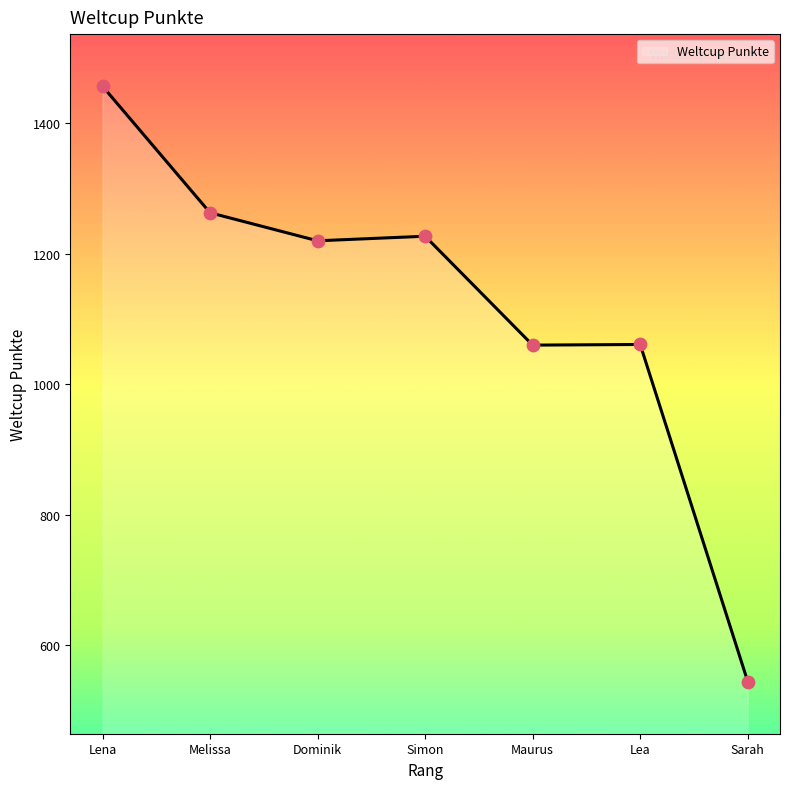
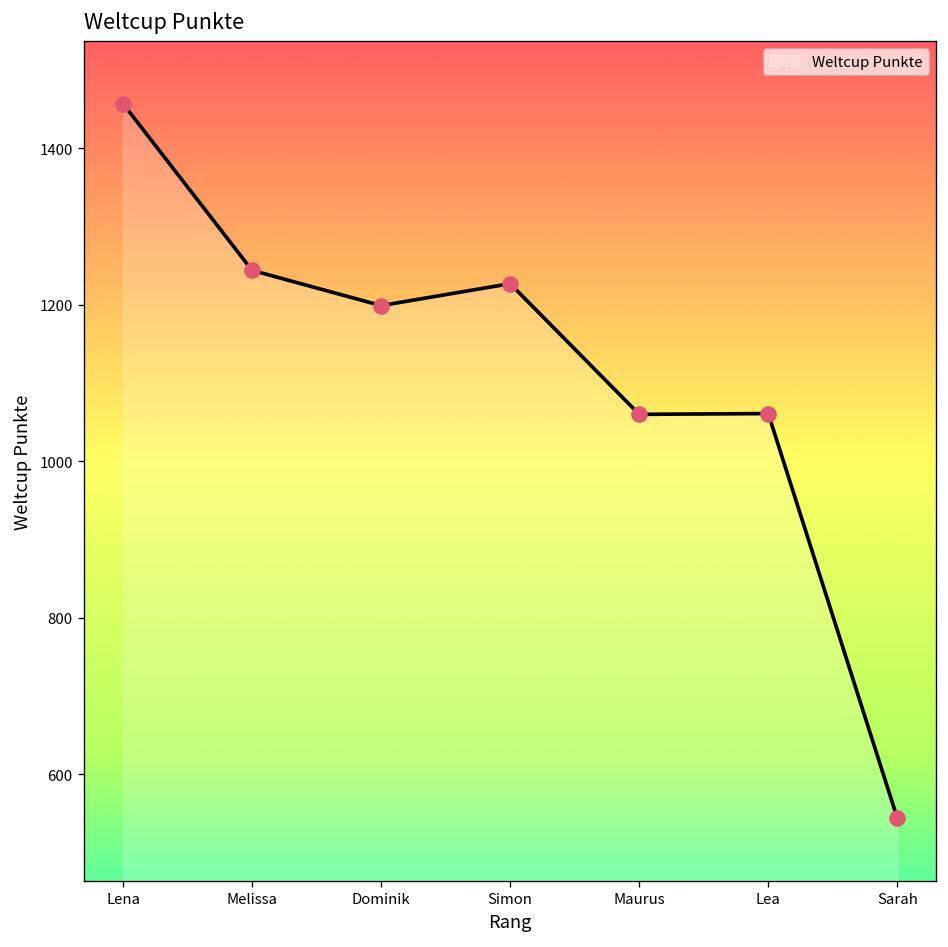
  {
    "Lena": 1460,
-   "Melissa": 1260,
-   "Dominik": 1220,
+   "Melissa": 1240,
+   "Dominik": 1200,
    "Simon": 1230,
    "Maurus": 1060,
    "Lea": 1060,
    "Sarah": 540
  }
